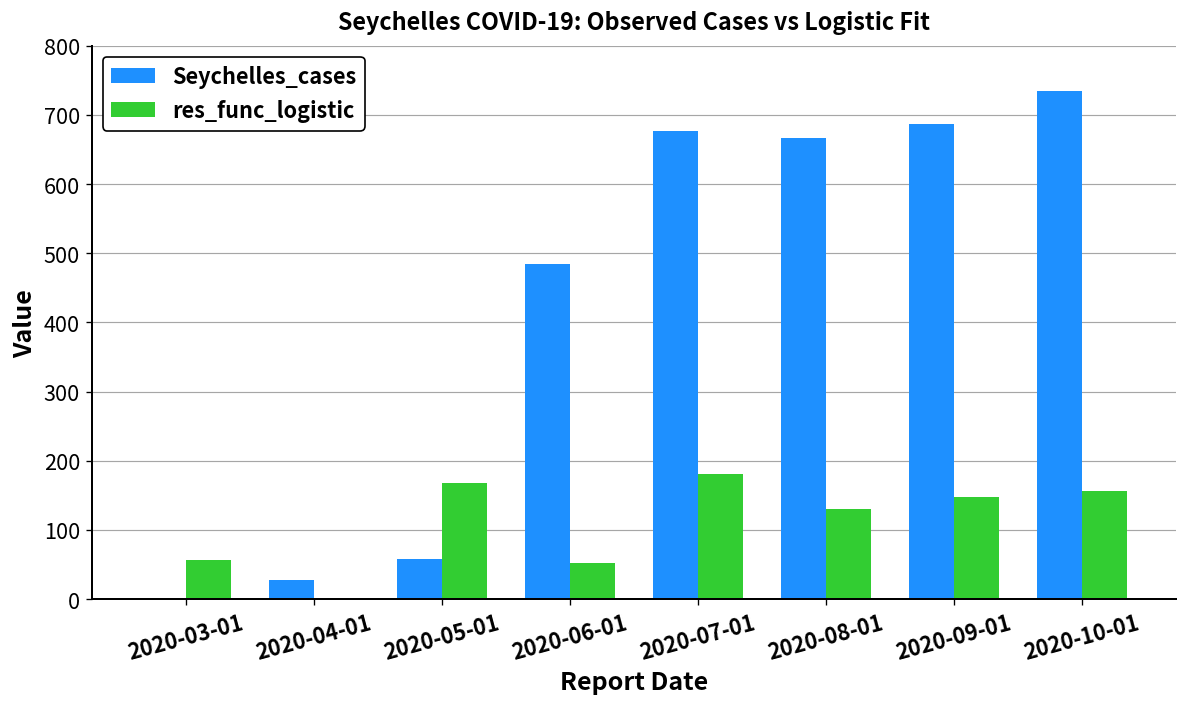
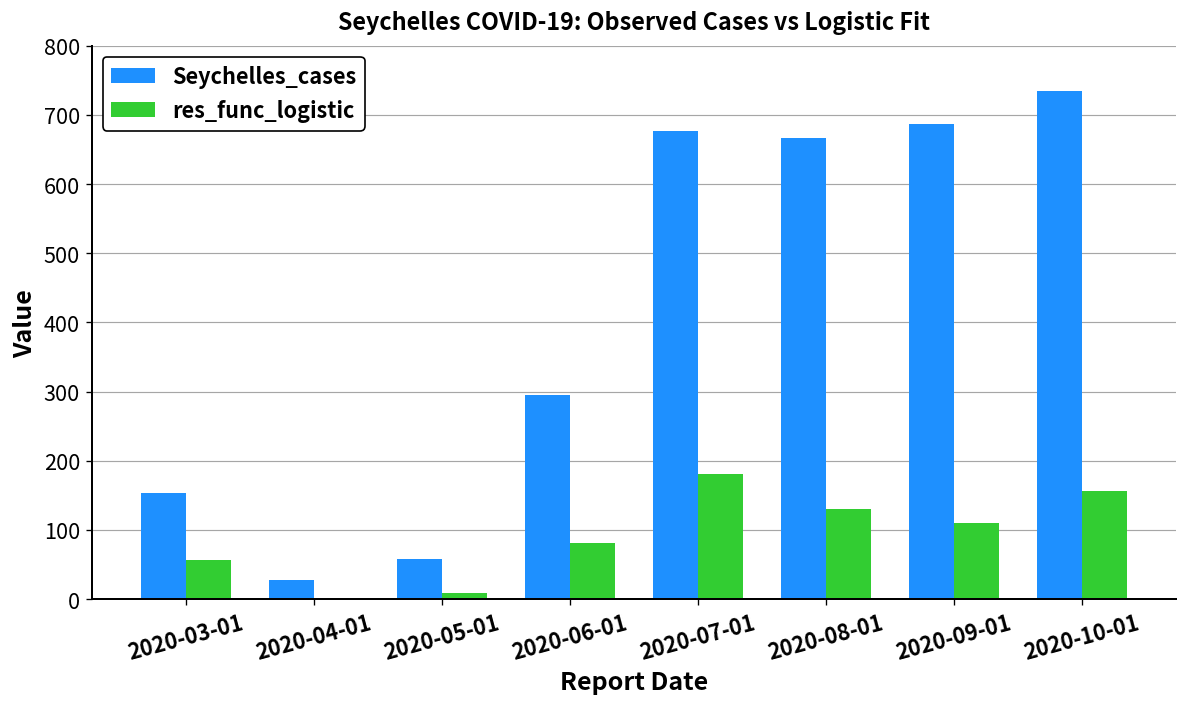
  {
    "Seychelles_cases": {
-     "2020-03-01": 0,
+     "2020-03-01": 150,
      "2020-04-01": 30,
      "2020-05-01": 60,
-     "2020-06-01": 490,
+     "2020-06-01": 300,
      "2020-07-01": 680,
      "2020-08-01": 670,
      "2020-09-01": 690,
      "2020-10-01": 730
    },
    "res_func_logistic": {
      "2020-03-01": 60,
-     "2020-05-01": 170,
-     "2020-06-01": 50,
+     "2020-05-01": 10,
+     "2020-06-01": 80,
      "2020-07-01": 180,
      "2020-08-01": 130,
-     "2020-09-01": 150,
+     "2020-09-01": 110,
      "2020-10-01": 160
    }
  }
